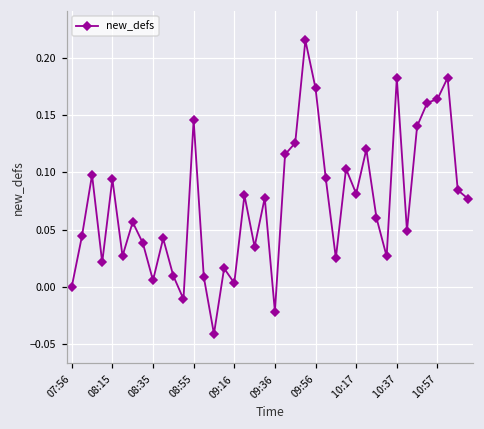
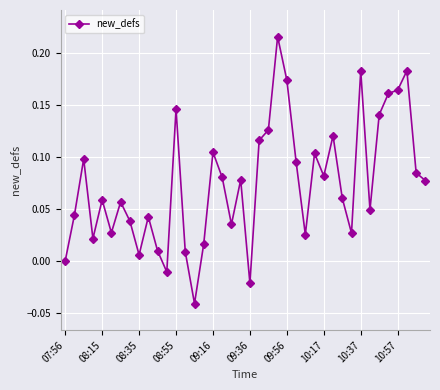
  {
    "07:56": 0.000,
-   "08:15": 0.094,
+   "08:15": 0.059,
    "08:35": 0.006,
    "08:55": 0.146,
-   "09:16": 0.003,
+   "09:16": 0.104,
    "09:36": -0.022,
    "09:56": 0.174,
    "10:17": 0.081,
    "10:37": 0.183,
    "10:57": 0.164
  }
